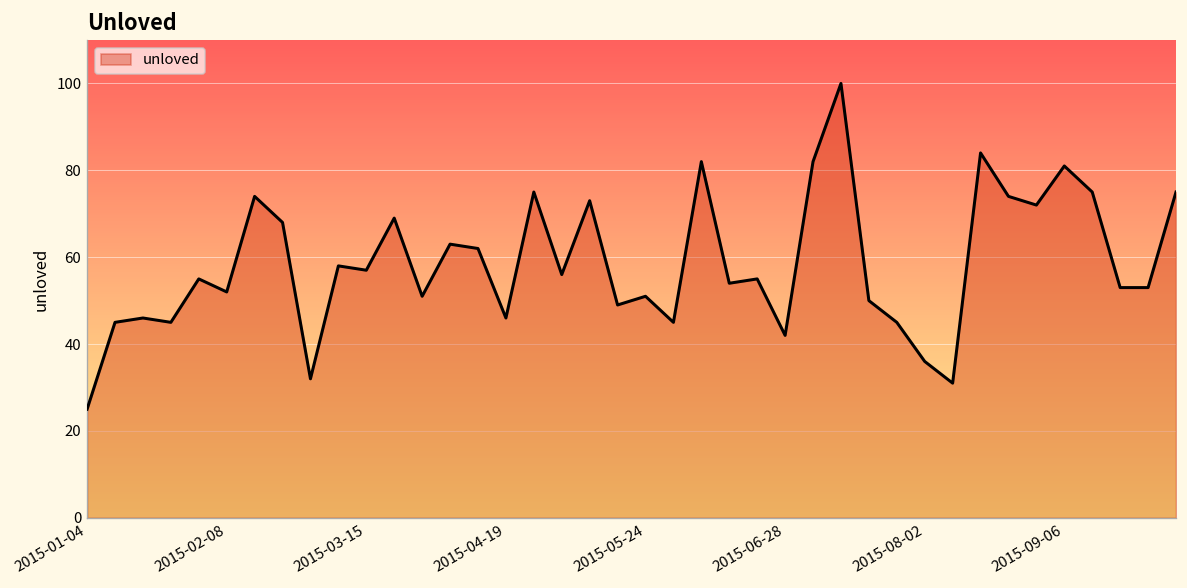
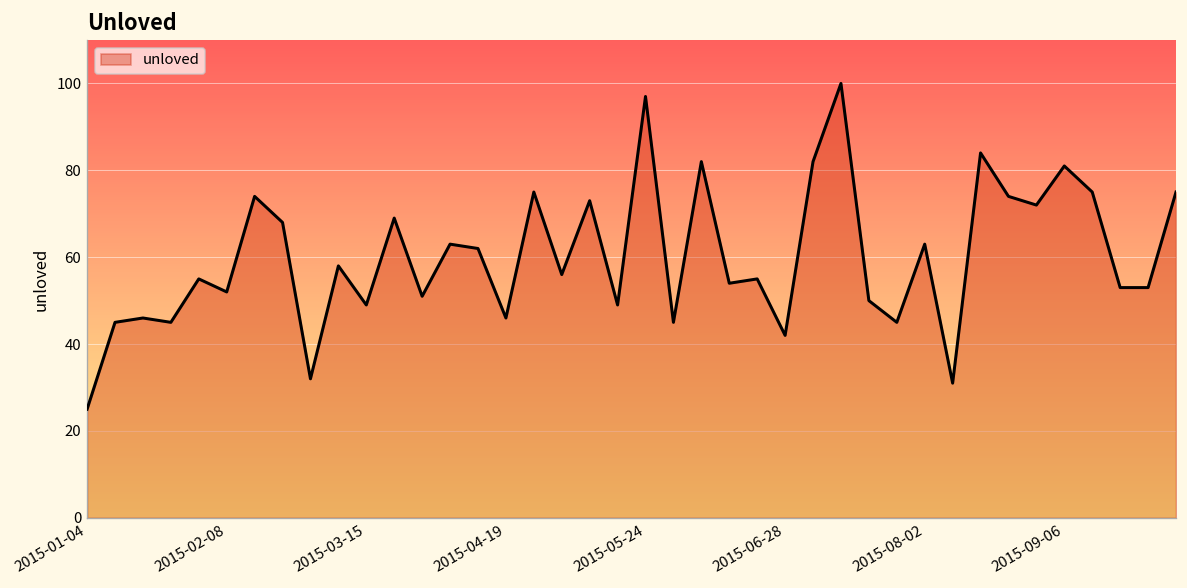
  {
    "2015-01-04": 25,
    "2015-02-08": 52,
-   "2015-03-15": 57,
+   "2015-03-15": 49,
    "2015-04-19": 46,
-   "2015-05-24": 51,
+   "2015-05-24": 97,
    "2015-06-28": 42,
-   "2015-08-02": 36,
+   "2015-08-02": 63,
    "2015-09-06": 81
  }
